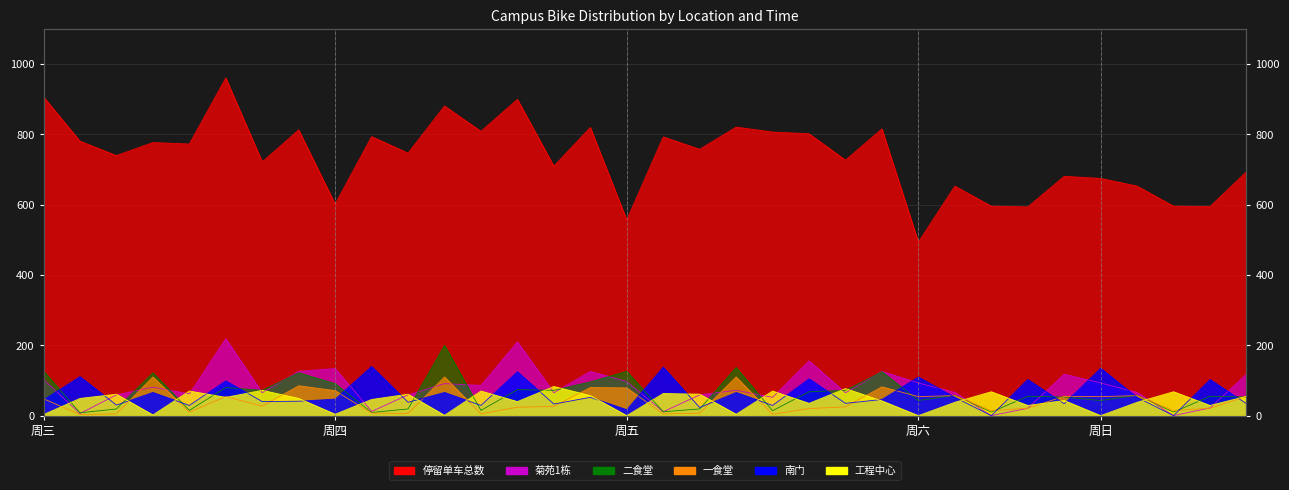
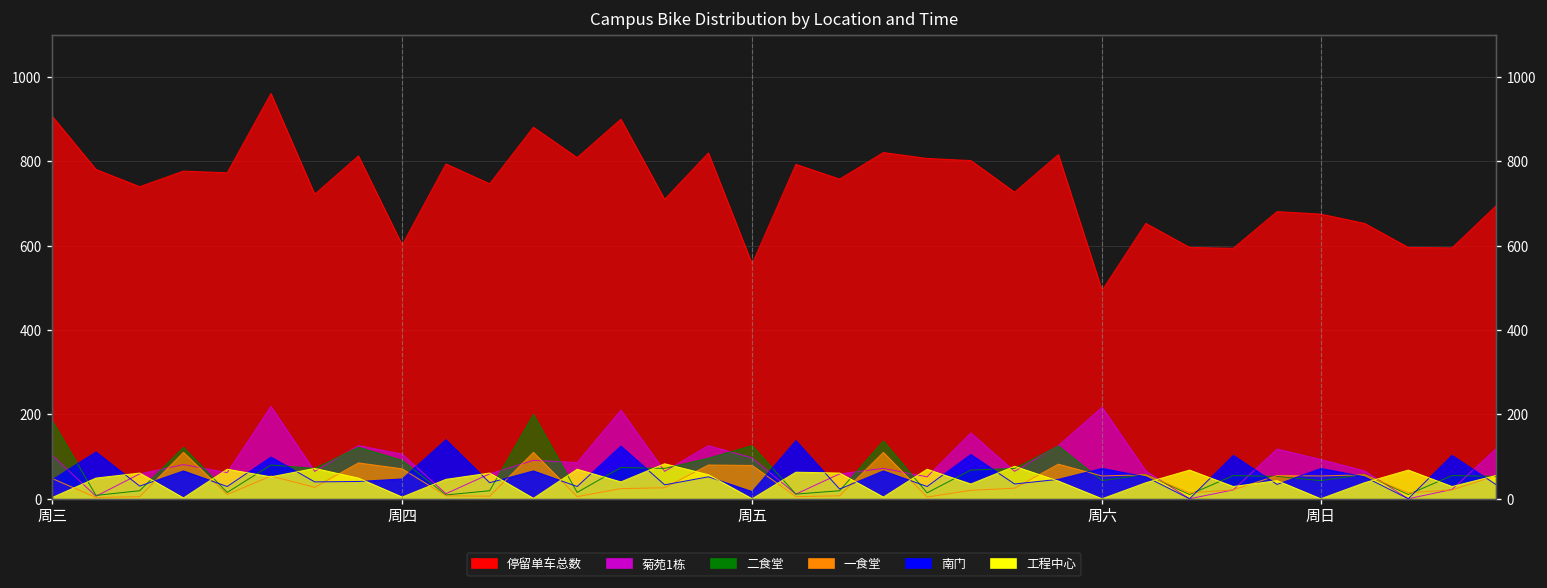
  {
    "停留单车总数": {
      "周三": 910,
      "周四": 600,
      "周五": 560,
      "周六": 490,
      "周日": 680
    },
    "菊苑1栋": {
      "周三": 100,
-     "周四": 130,
+     "周四": 110,
      "周五": 100,
-     "周六": 90,
+     "周六": 220,
      "周日": 90
    },
    "二食堂": {
-     "周三": 130,
+     "周三": 190,
      "周四": 90,
      "周五": 130,
      "周六": 40,
      "周日": 40
    },
    "一食堂": {
      "周四": 70,
      "周五": 80,
      "周六": 50,
      "周日": 50
    },
    "南门": {
      "周四": 50,
      "周五": 20,
-     "周六": 110,
-     "周日": 140
+     "周六": 70,
+     "周日": 70
    },
    "工程中心": {
      "周三": 0,
      "周四": 0,
      "周五": 0,
      "周六": 0,
      "周日": 0
    }
  }
